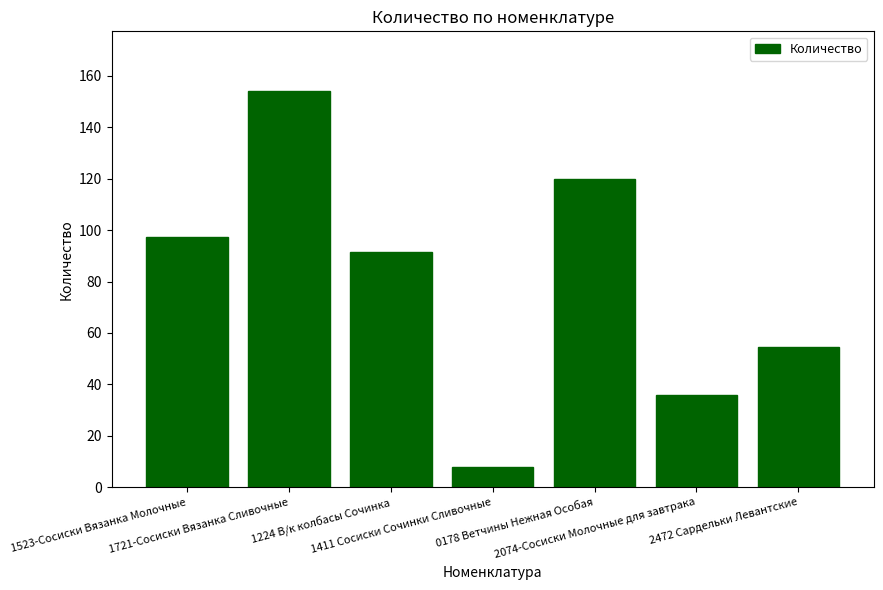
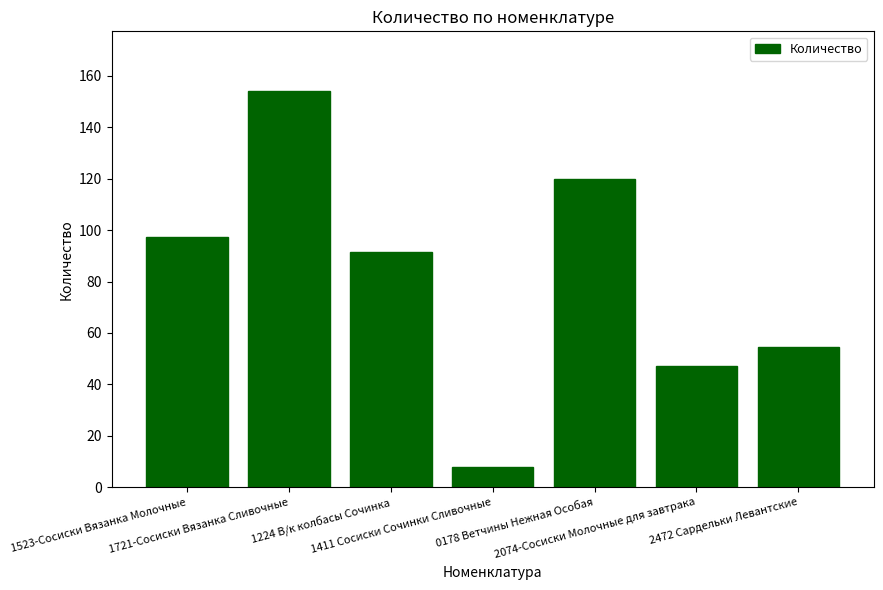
  {
    "1523-Сосиски Вязанка Молочные": 97,
    "1721-Сосиски Вязанка Сливочные": 154,
    "1224 В/к колбасы Сочинка": 92,
    "1411 Сосиски Сочинки Сливочные": 8,
    "0178 Ветчины Нежная Особая": 120,
-   "2074-Сосиски Молочные для завтрака": 36,
+   "2074-Сосиски Молочные для завтрака": 47,
    "2472 Сардельки Левантские": 55
  }
